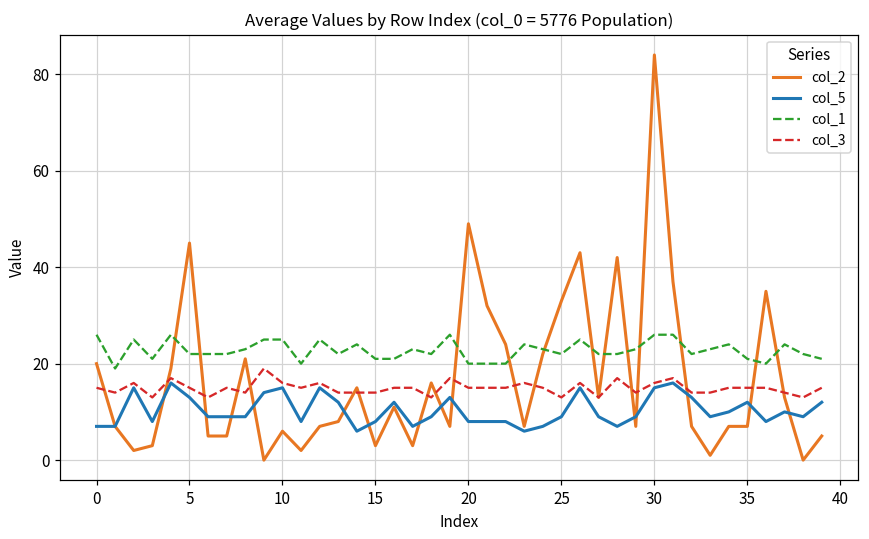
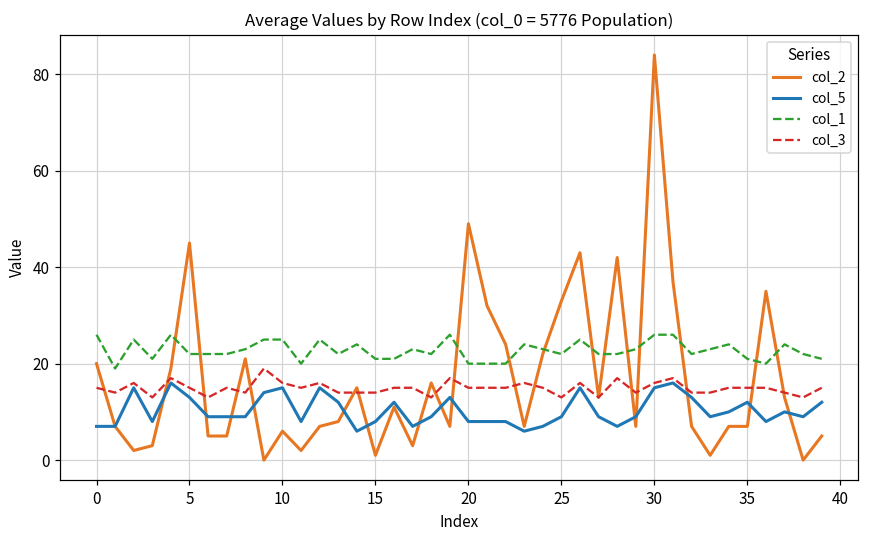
  {
    "col_2": {
      "0": 20,
      "5": 45,
      "10": 6,
-     "15": 3,
+     "15": 1,
      "20": 49,
      "25": 33,
      "30": 84,
      "35": 7
    },
    "col_5": {
      "0": 7,
      "5": 13,
      "10": 15,
      "15": 8,
      "20": 8,
      "25": 9,
      "30": 15,
      "35": 12
    },
    "col_1": {
      "0": 26,
      "5": 22,
      "10": 25,
      "15": 21,
      "20": 20,
      "25": 22,
      "30": 26,
      "35": 21
    },
    "col_3": {
      "0": 15,
      "5": 15,
      "10": 16,
      "15": 14,
      "20": 15,
      "25": 13,
      "30": 16,
      "35": 15
    }
  }
